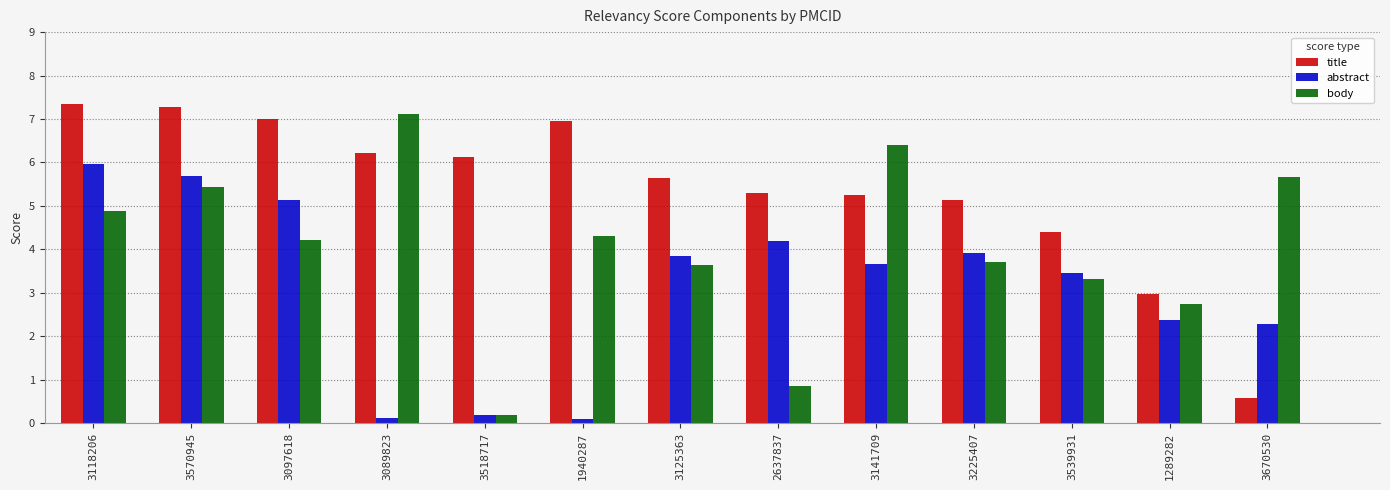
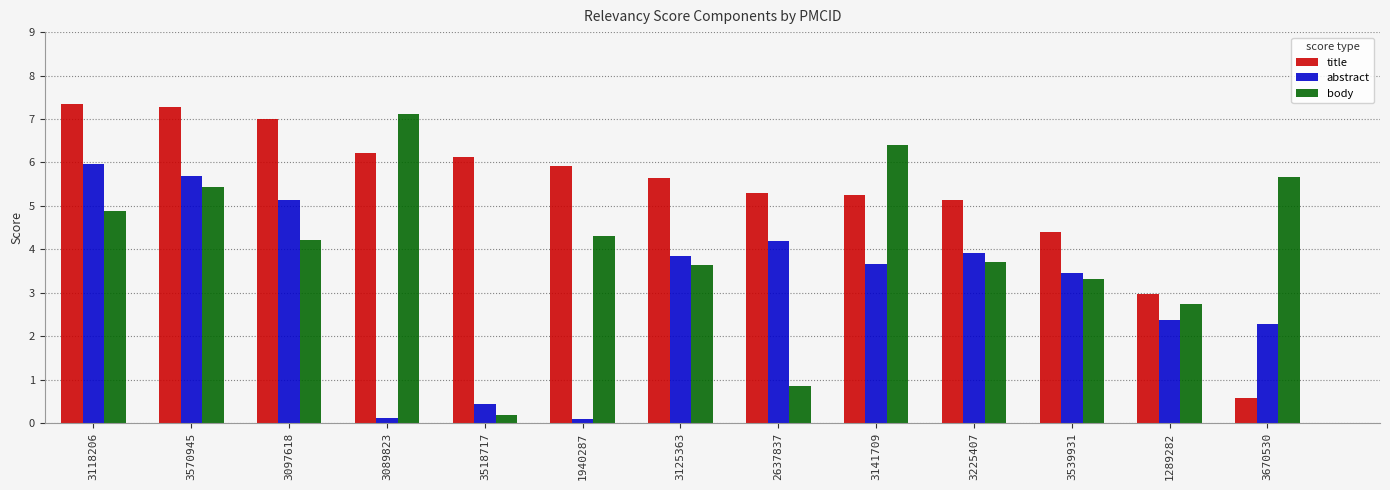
  {
    "title": {
      "3118206": 7.3,
      "3570945": 7.3,
      "3097618": 7.0,
      "3089823": 6.2,
      "3518717": 6.1,
-     "1940287": 6.9,
+     "1940287": 5.9,
      "3125363": 5.6,
      "2637837": 5.3,
      "3141709": 5.3,
      "3225407": 5.1,
      "3539931": 4.4,
      "1289282": 3.0,
      "3670530": 0.6
    },
    "abstract": {
      "3118206": 6.0,
      "3570945": 5.7,
      "3097618": 5.1,
      "3089823": 0.1,
-     "3518717": 0.2,
+     "3518717": 0.4,
      "1940287": 0.1,
      "3125363": 3.8,
      "2637837": 4.2,
      "3141709": 3.7,
      "3225407": 3.9,
      "3539931": 3.5,
      "1289282": 2.4,
      "3670530": 2.3
    },
    "body": {
      "3118206": 4.9,
      "3570945": 5.4,
      "3097618": 4.2,
      "3089823": 7.1,
      "3518717": 0.2,
      "1940287": 4.3,
      "3125363": 3.6,
      "2637837": 0.9,
      "3141709": 6.4,
      "3225407": 3.7,
      "3539931": 3.3,
      "1289282": 2.7,
      "3670530": 5.7
    }
  }
